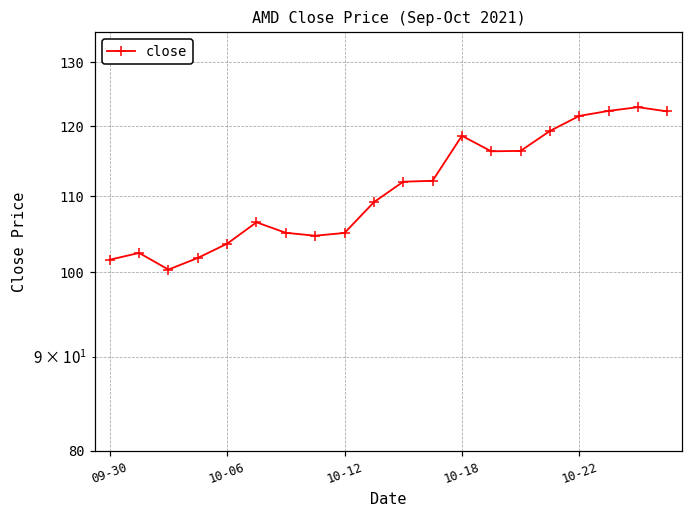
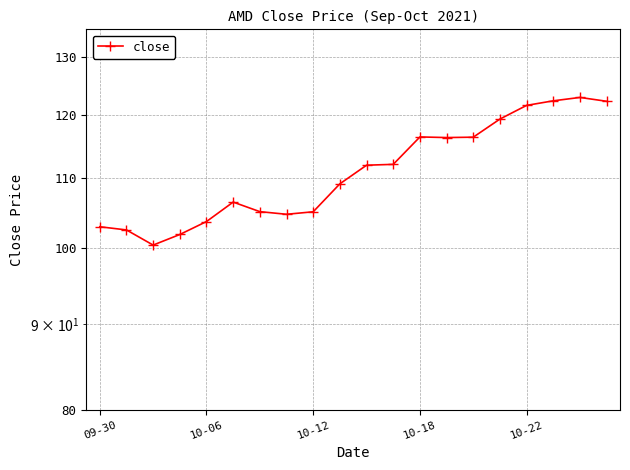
  {
-   "09-30": 102,
+   "09-30": 103,
    "10-06": 104,
    "10-12": 105,
-   "10-18": 119,
+   "10-18": 116,
    "10-22": 122
  }
